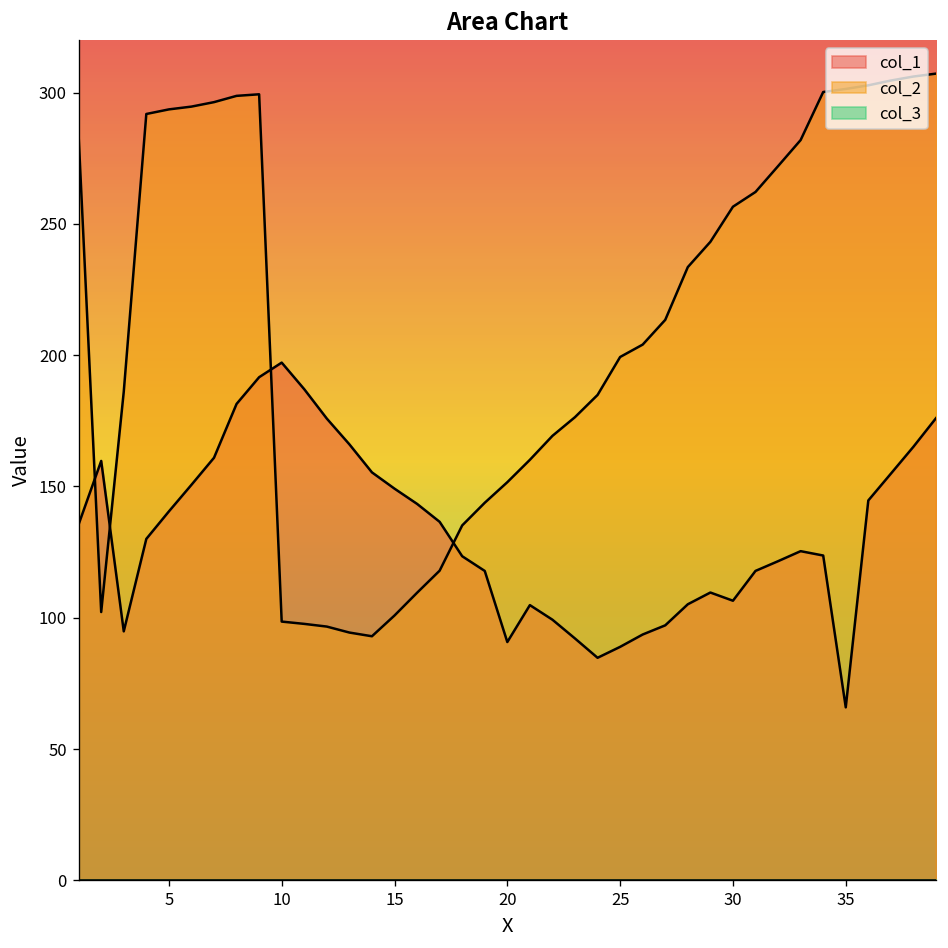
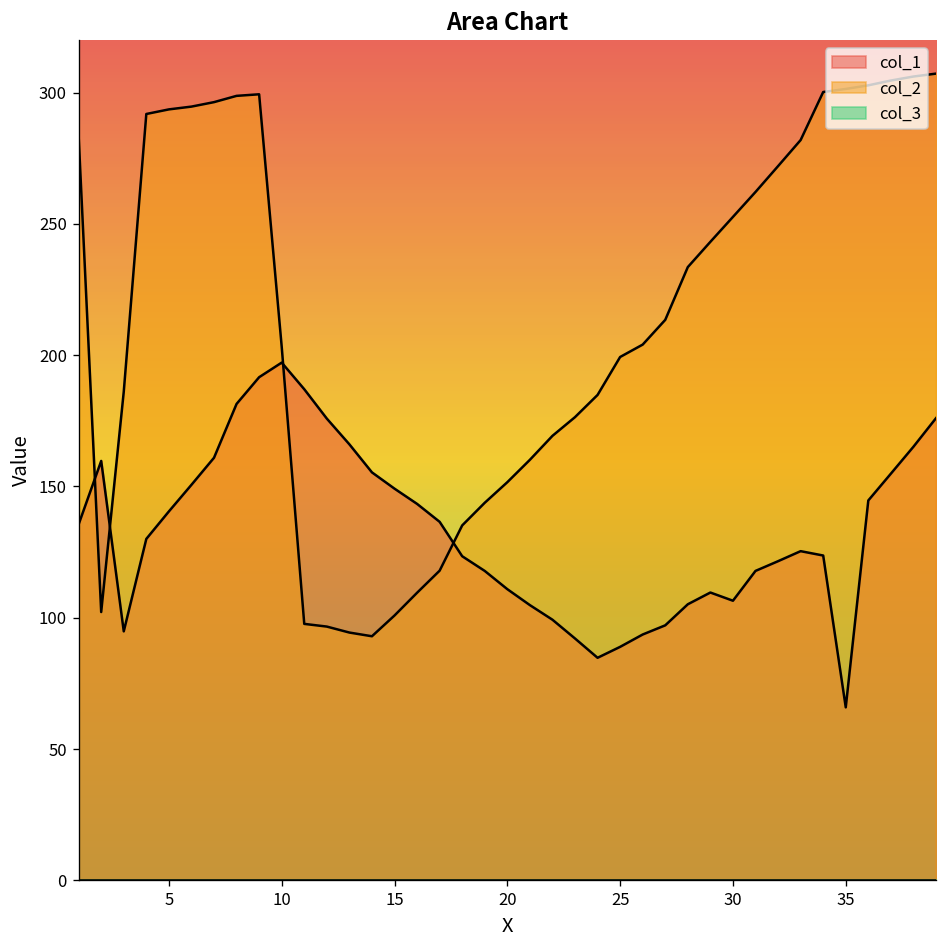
  {
    "col_1": {
      "5": 141,
      "10": 197,
      "15": 149,
-     "20": 91,
+     "20": 111,
      "25": 89,
      "30": 107,
      "35": 66
    },
    "col_2": {
      "5": 294,
-     "10": 99,
+     "10": 203,
      "15": 101,
      "20": 152,
      "25": 199,
-     "30": 257
+     "30": 253
    },
    "col_3": {
      "5": 0,
      "10": 0,
      "15": 0,
      "20": 0,
      "25": 0,
      "30": 0,
      "35": 0
    }
  }
